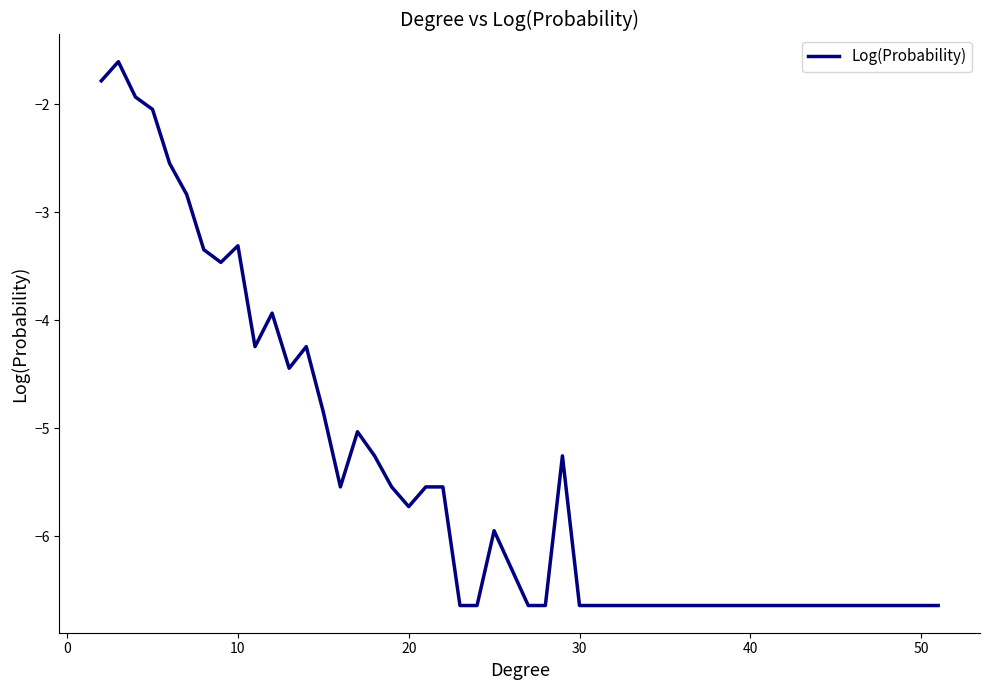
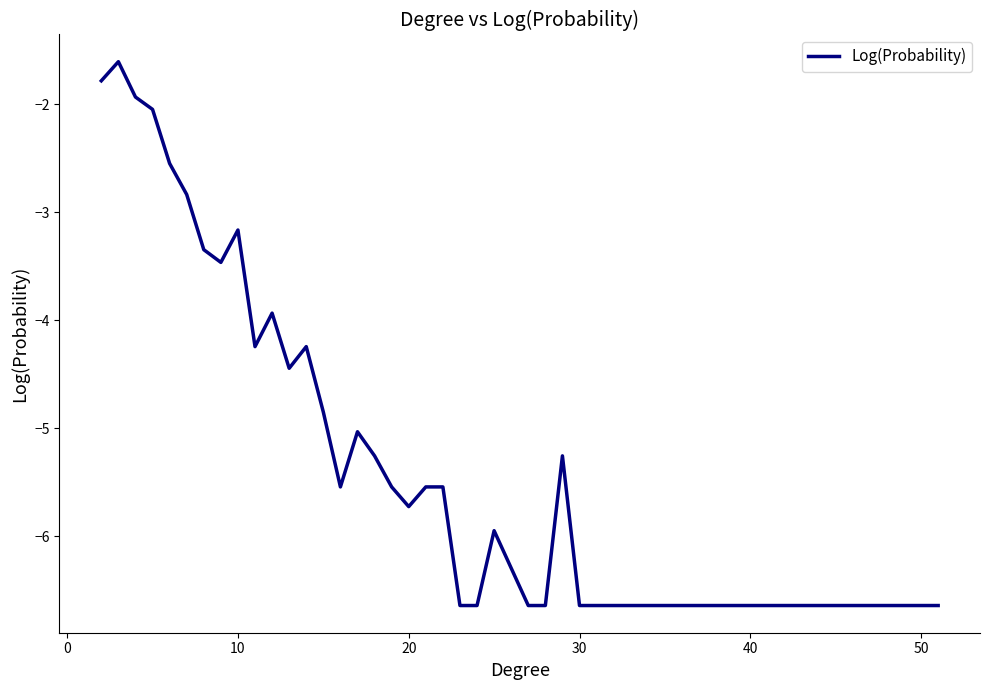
  {
-   "10": -3.31,
+   "10": -3.16,
    "20": -5.73,
    "30": -6.64
  }
